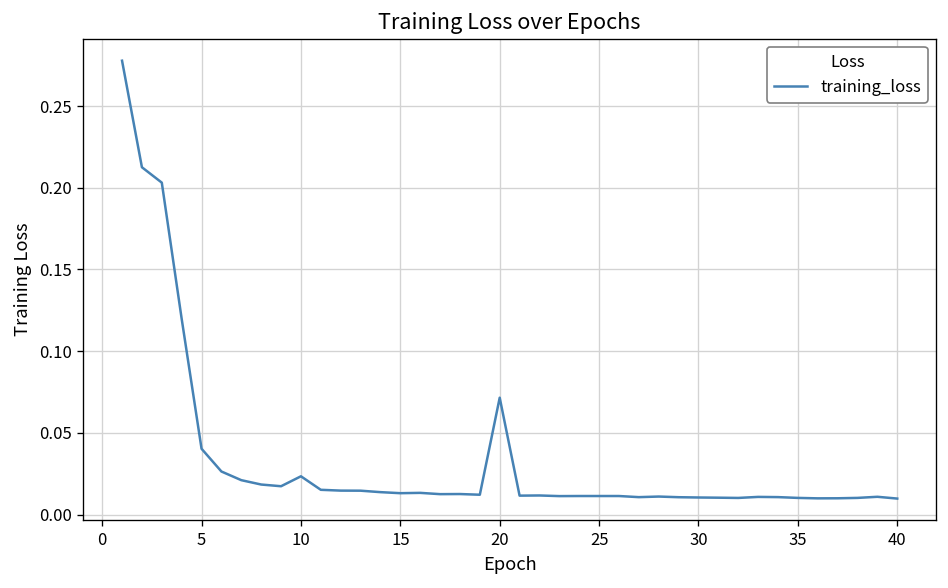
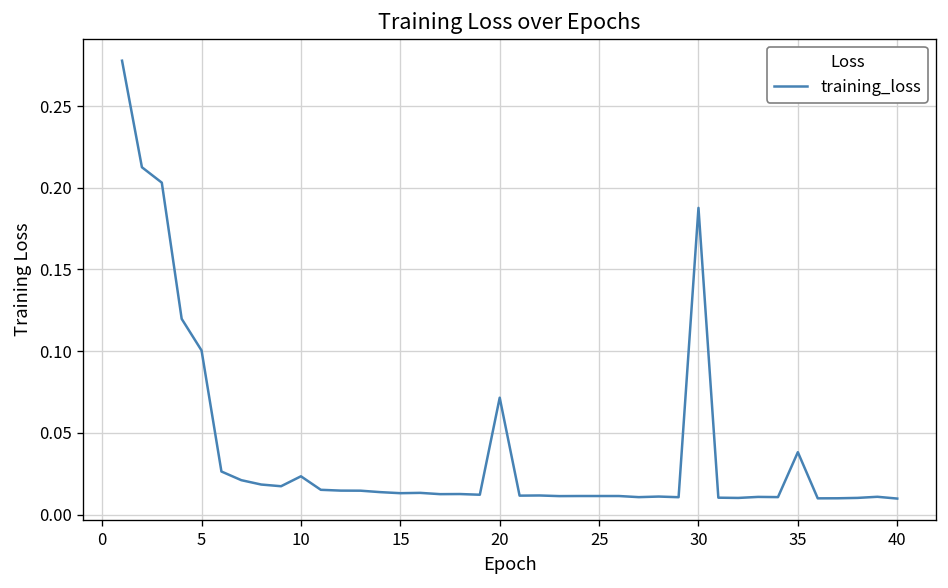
  {
-   "5": 0.040,
+   "5": 0.100,
    "10": 0.023,
    "15": 0.013,
    "20": 0.071,
    "25": 0.011,
-   "30": 0.010,
-   "35": 0.010,
+   "30": 0.188,
+   "35": 0.038,
    "40": 0.010
  }
